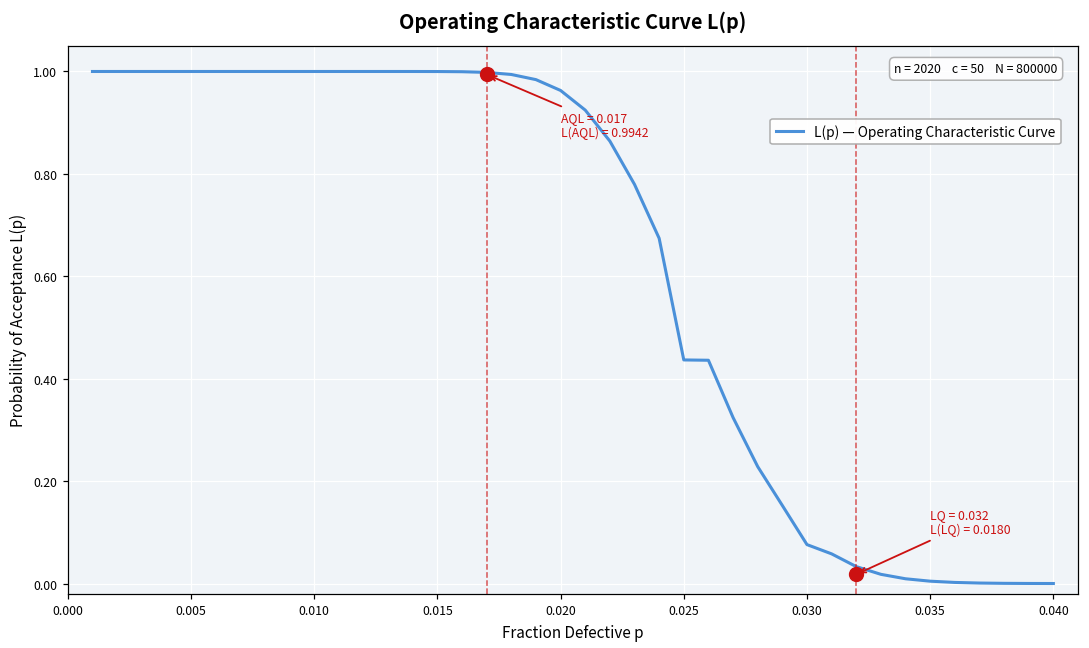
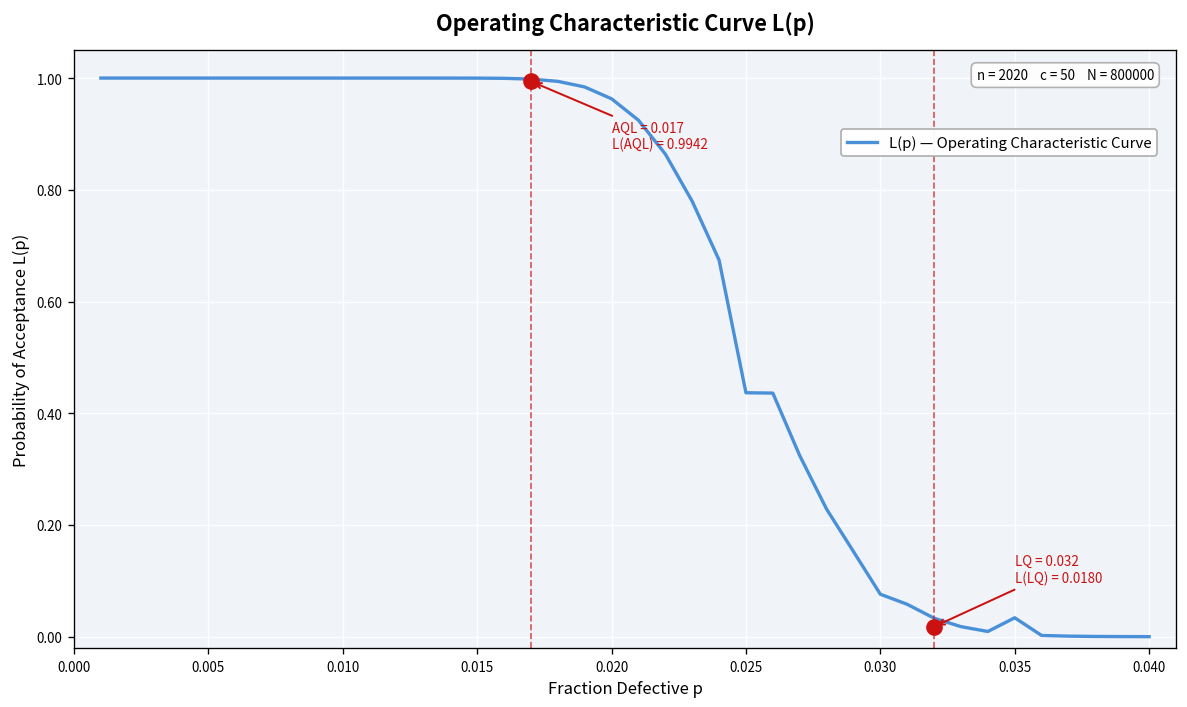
  {
    "L(p) — Operating Characteristic Curve": {
      "0.005": 1.00,
      "0.010": 1.00,
      "0.015": 1.00,
      "0.025": 0.44,
      "0.030": 0.08,
-     "0.035": 0.00,
+     "0.035": 0.03,
      "0.040": 0.00
    }
  }
